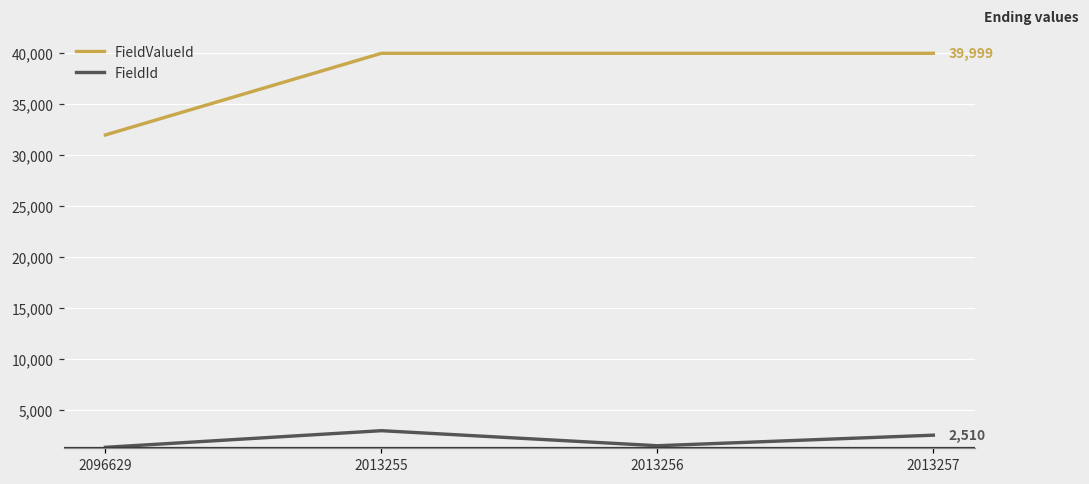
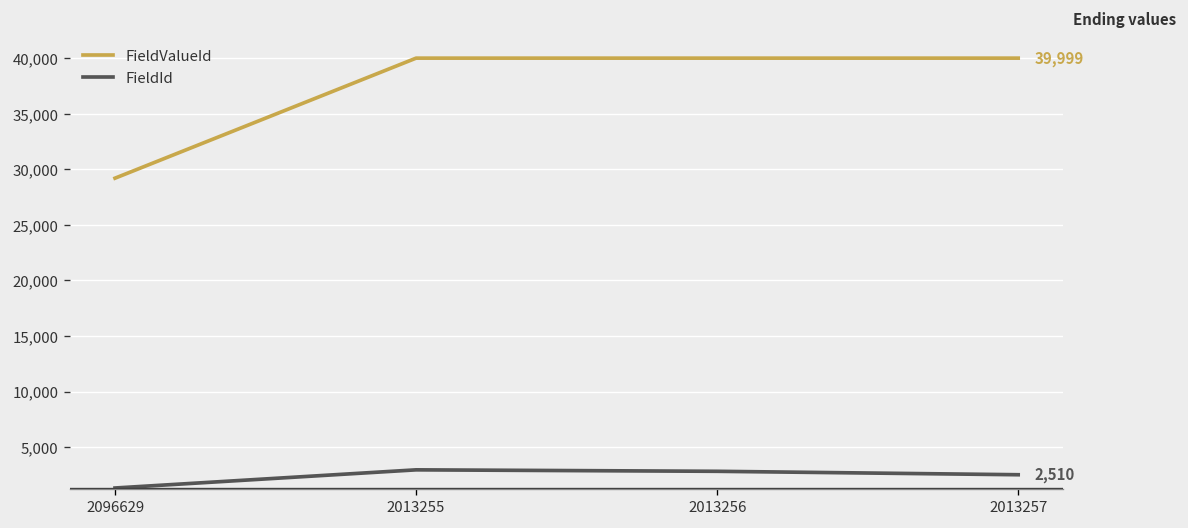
  {
    "FieldValueId": {
-     "2096629": "32,000",
+     "2096629": "29,000",
      "2013255": "40,000",
      "2013256": "40,000"
    },
    "FieldId": {
      "2096629": "1,000",
      "2013255": "3,000",
-     "2013256": "1,000"
+     "2013256": "3,000"
    }
  }
